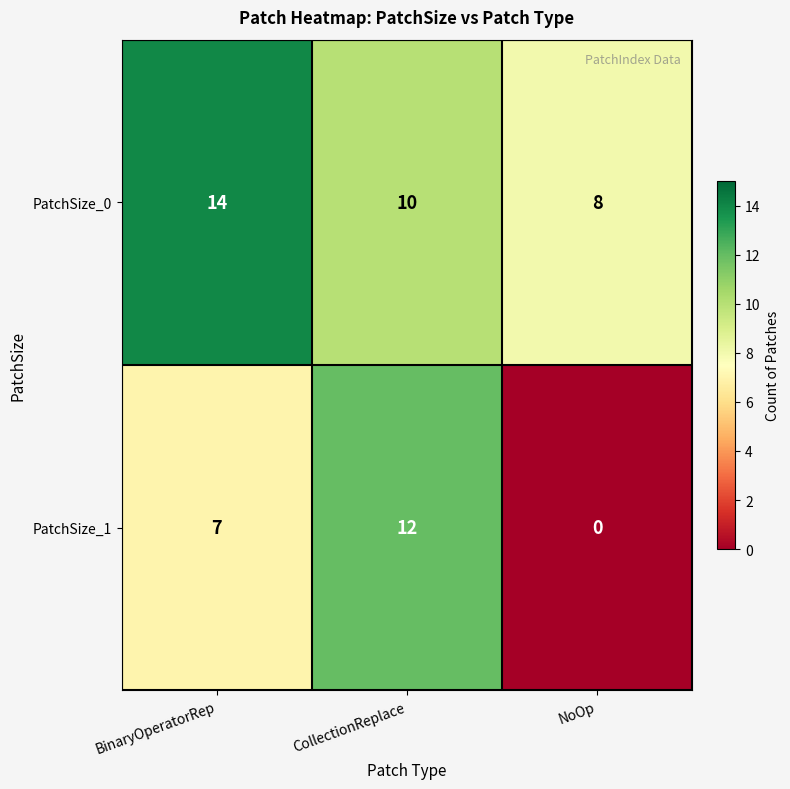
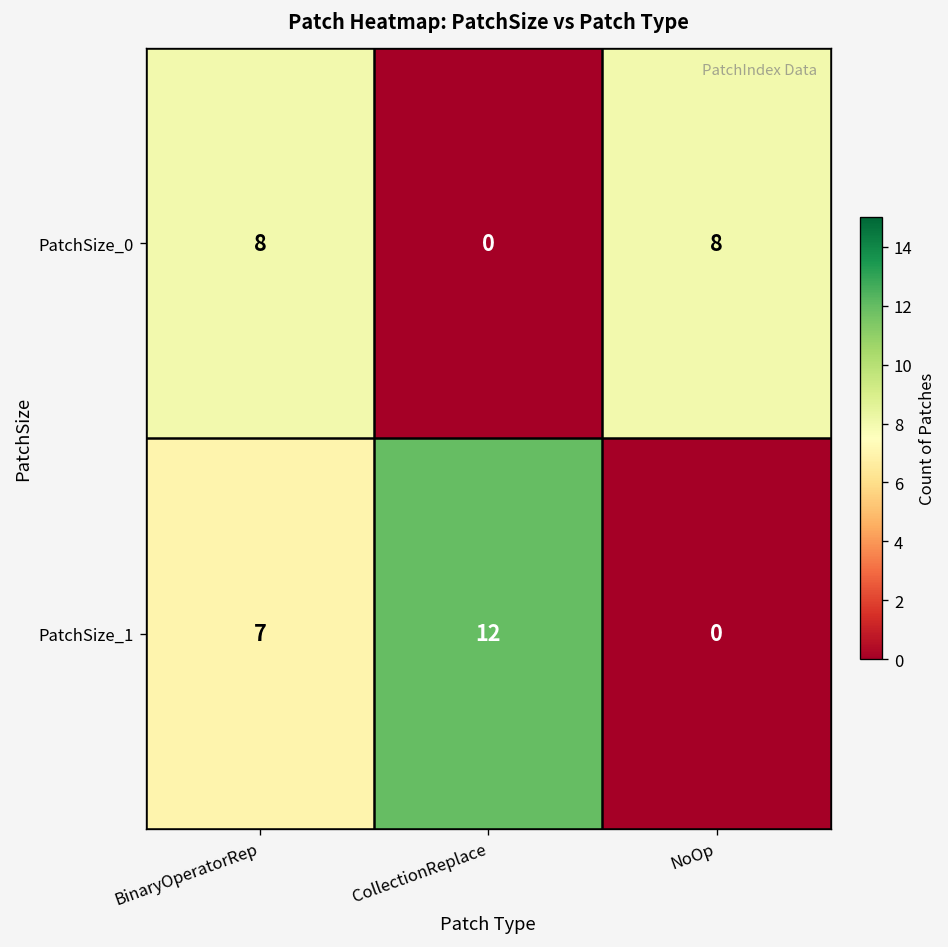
  {
    "PatchSize_0": {
-     "BinaryOperatorRep": 14,
-     "CollectionReplace": 10
+     "BinaryOperatorRep": 8,
+     "CollectionReplace": 0
    },
    "PatchSize_1": {
      "BinaryOperatorRep": 7,
      "CollectionReplace": 12,
      "NoOp": 0
    }
  }
